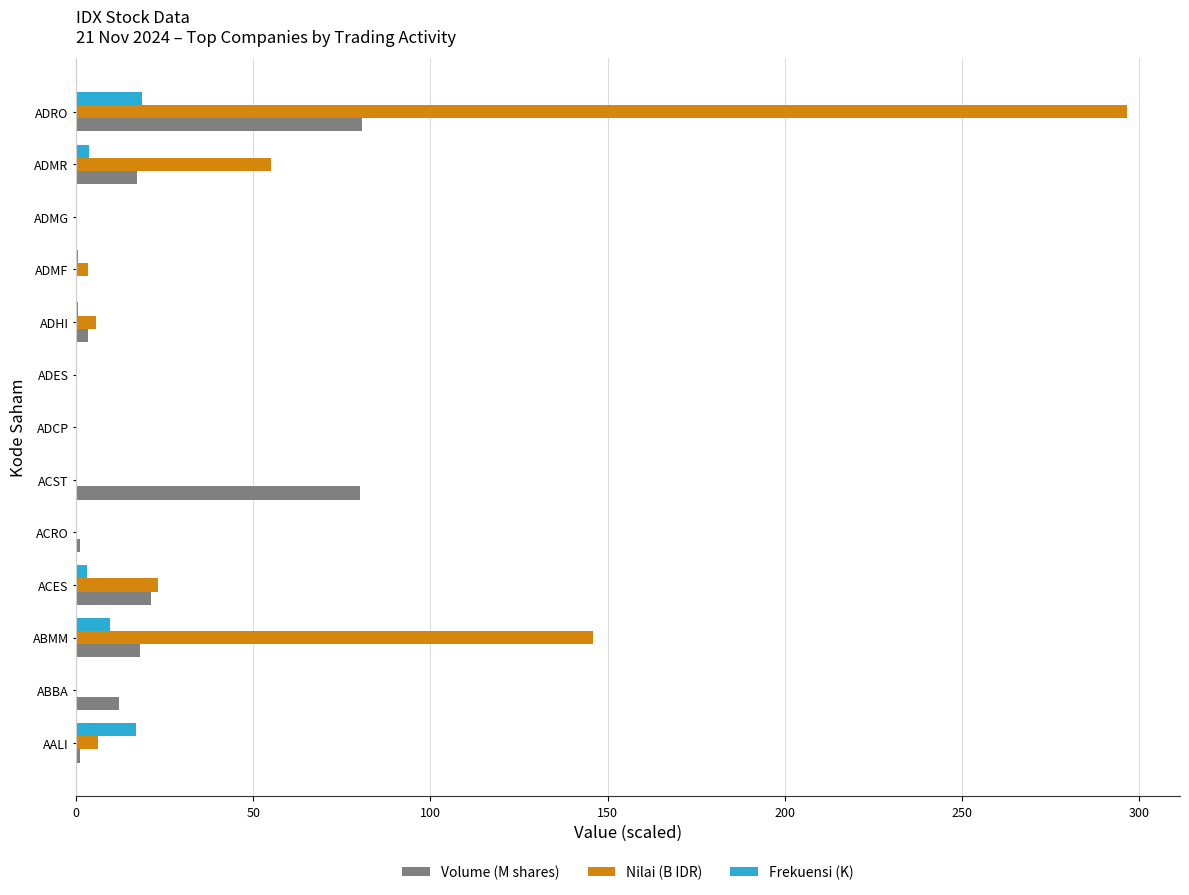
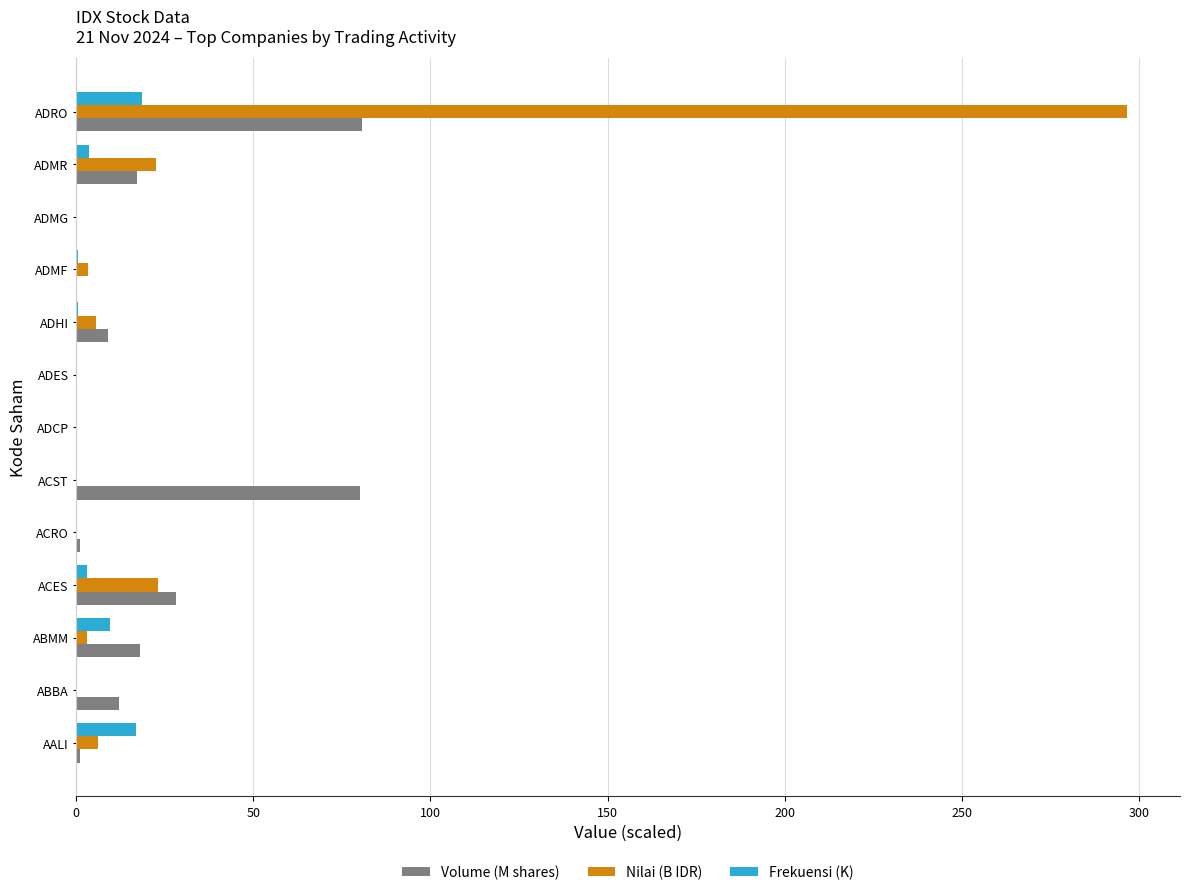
  {
    "Volume (M shares)": {
      "ADRO": 81,
      "ADMR": 17,
-     "ADHI": 3,
+     "ADHI": 9,
      "ACST": 80,
      "ACRO": 1,
-     "ACES": 21,
+     "ACES": 28,
      "ABMM": 18,
      "ABBA": 12,
      "AALI": 1
    },
    "Nilai (B IDR)": {
      "ADRO": 297,
-     "ADMR": 55,
+     "ADMR": 23,
      "ADMF": 3,
      "ADHI": 6,
      "ACES": 23,
-     "ABMM": 146,
+     "ABMM": 3,
      "AALI": 6
    },
    "Frekuensi (K)": {
      "ADRO": 19,
      "ADMR": 4,
      "ACES": 3,
      "ABMM": 9,
      "AALI": 17
    }
  }
